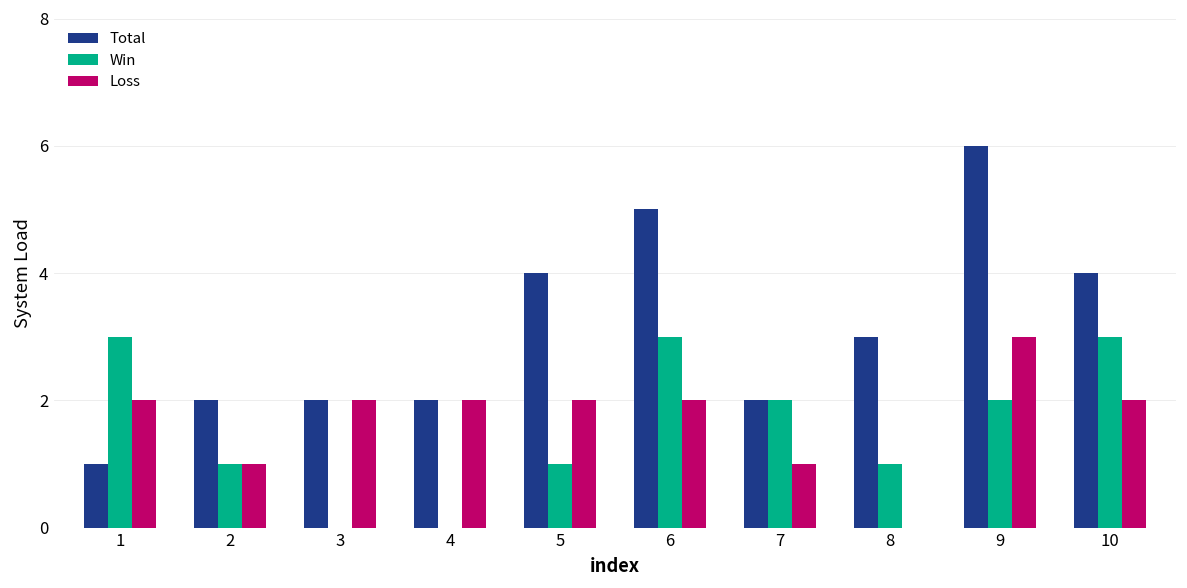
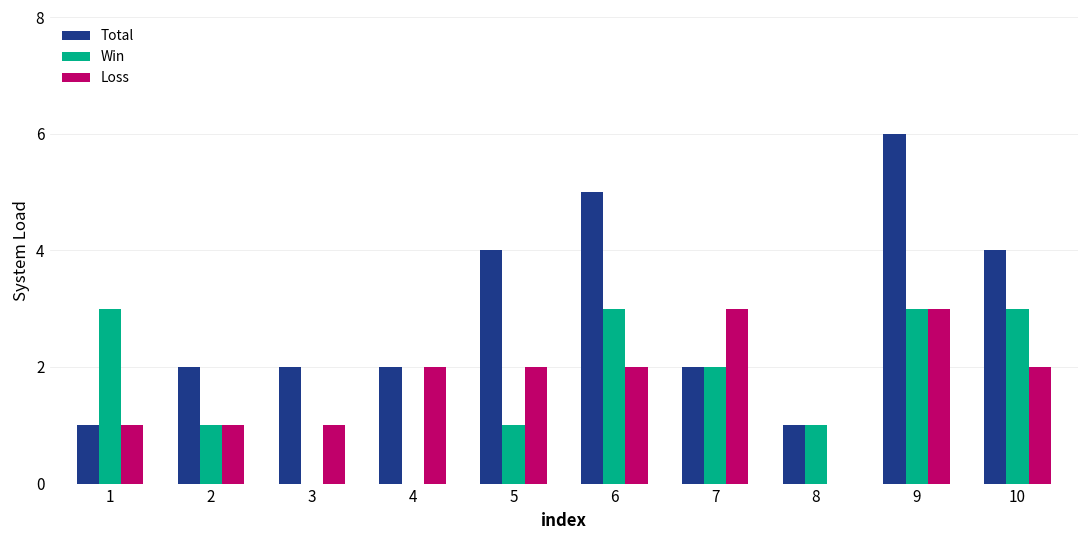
  {
    "Total": {
      "1": 1,
      "2": 2,
      "3": 2,
      "4": 2,
      "5": 4,
      "6": 5,
      "7": 2,
-     "8": 3,
+     "8": 1,
      "9": 6,
      "10": 4
    },
    "Win": {
      "1": 3,
      "2": 1,
      "3": 0,
      "4": 0,
      "5": 1,
      "6": 3,
      "7": 2,
      "8": 1,
-     "9": 2,
+     "9": 3,
      "10": 3
    },
    "Loss": {
-     "1": 2,
+     "1": 1,
      "2": 1,
-     "3": 2,
+     "3": 1,
      "4": 2,
      "5": 2,
      "6": 2,
-     "7": 1,
+     "7": 3,
      "8": 0,
      "9": 3,
      "10": 2
    }
  }
